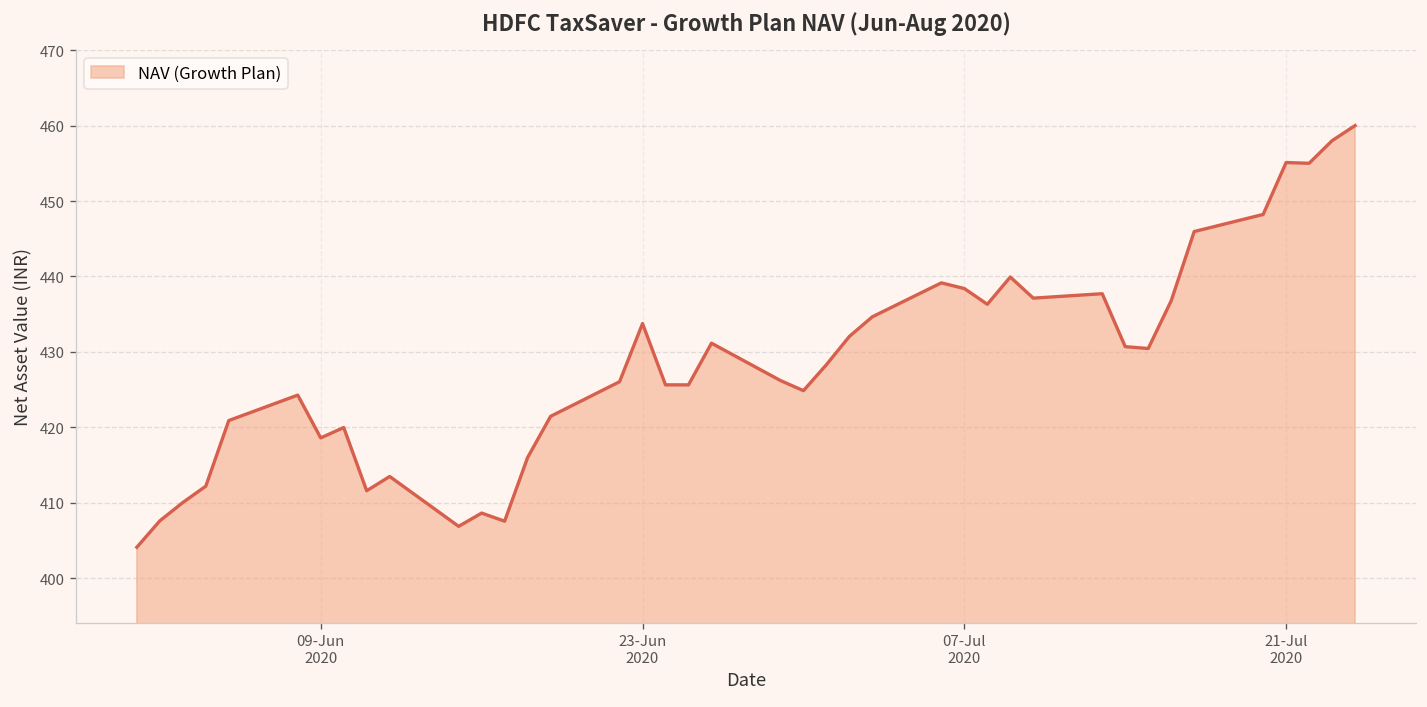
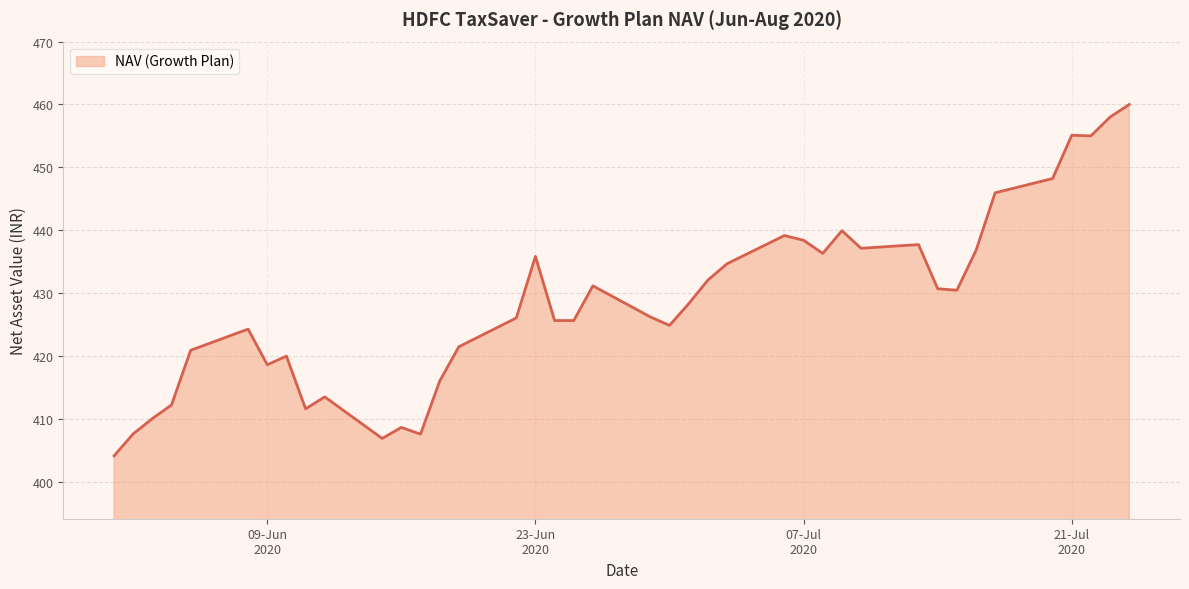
  {
    "09-Jun 2020": 419,
-   "23-Jun 2020": 434,
+   "23-Jun 2020": 436,
    "07-Jul 2020": 438,
    "21-Jul 2020": 455
  }
